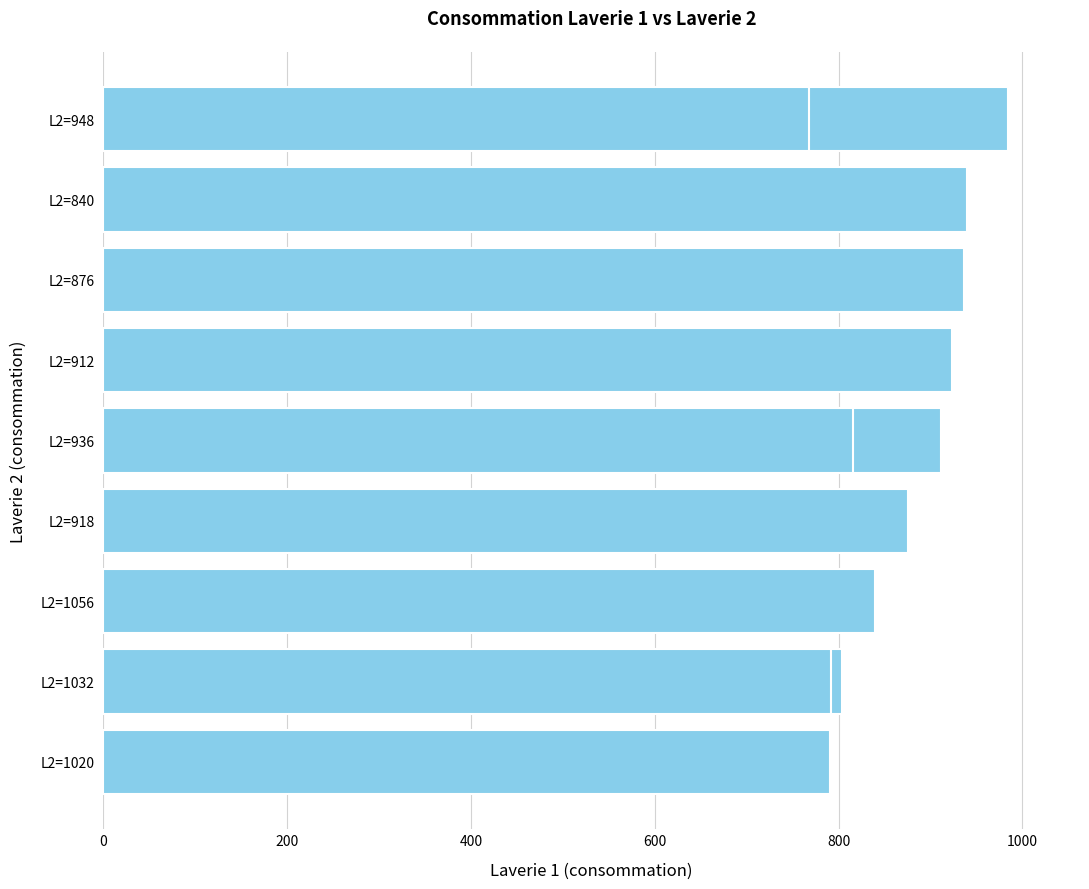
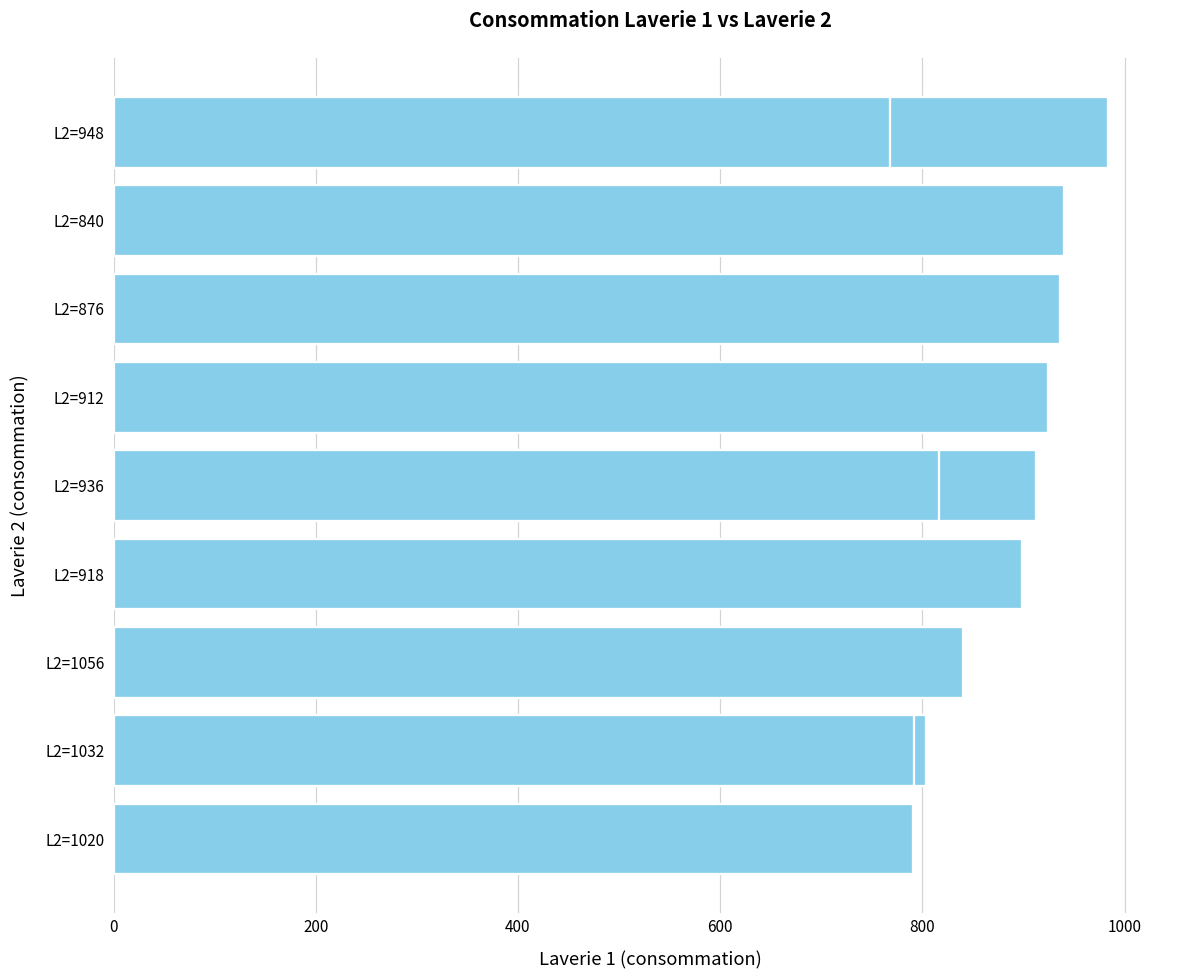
  {
    "L2=840": 940,
    "L2=876": 940,
    "L2=912": 920,
-   "L2=918": 880,
+   "L2=918": 900,
    "L2=1056": 840,
    "L2=1020": 790
  }
